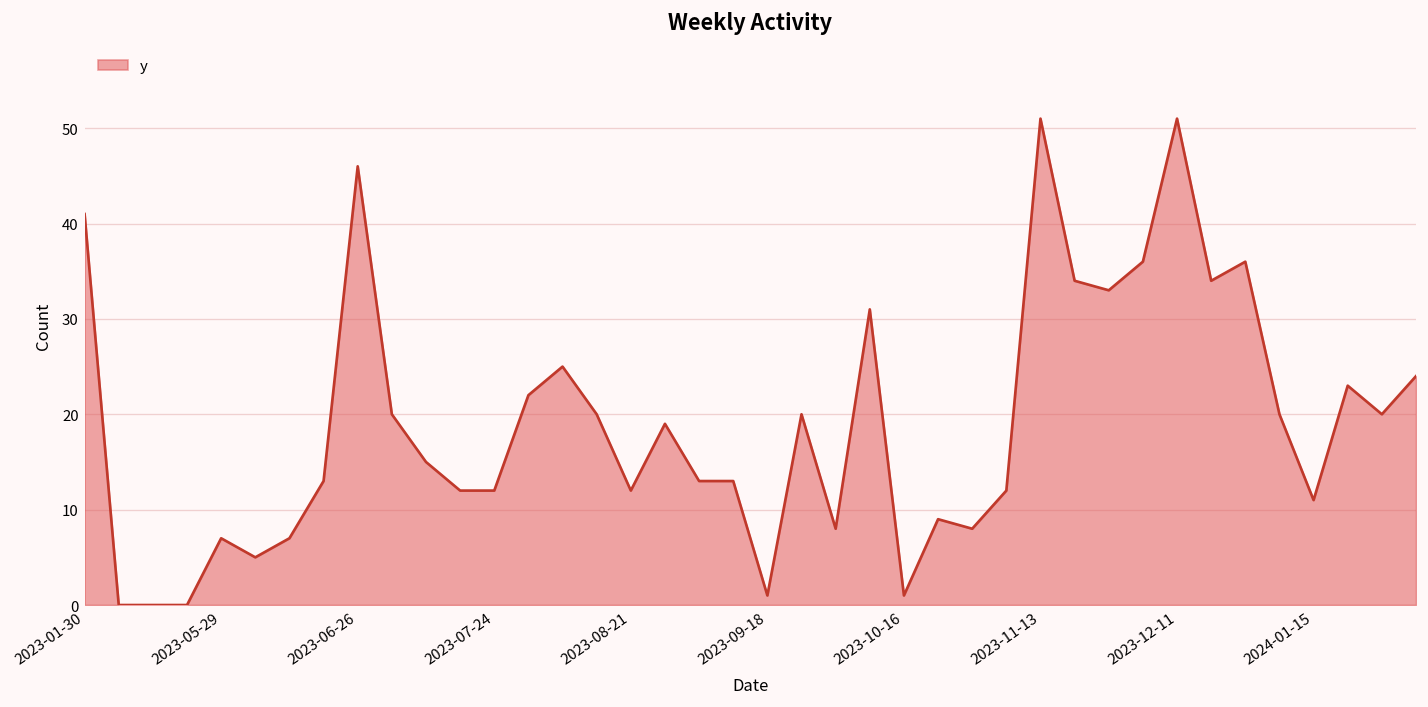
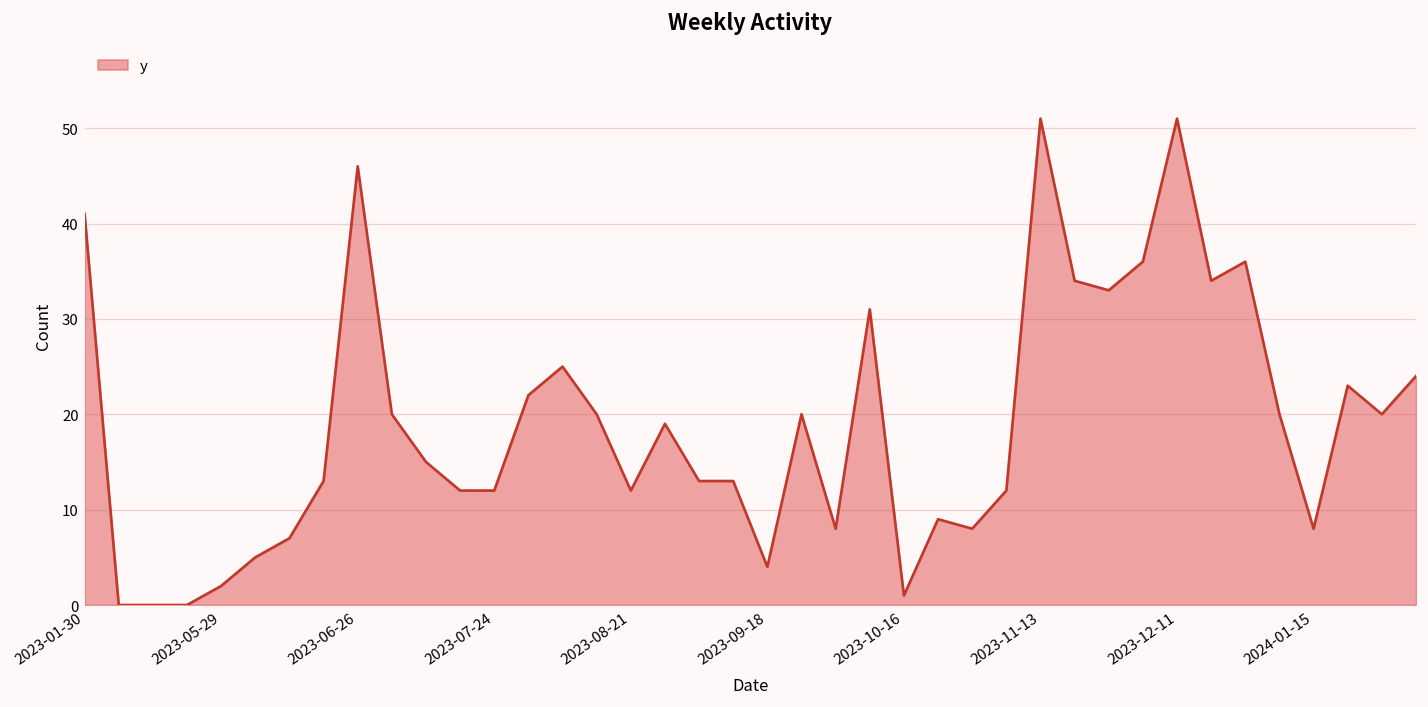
  {
    "2023-01-30": 41,
-   "2023-05-29": 7,
+   "2023-05-29": 2,
    "2023-06-26": 46,
    "2023-07-24": 12,
    "2023-08-21": 12,
-   "2023-09-18": 1,
+   "2023-09-18": 4,
    "2023-10-16": 1,
    "2023-11-13": 51,
    "2023-12-11": 51,
-   "2024-01-15": 11
+   "2024-01-15": 8
  }
